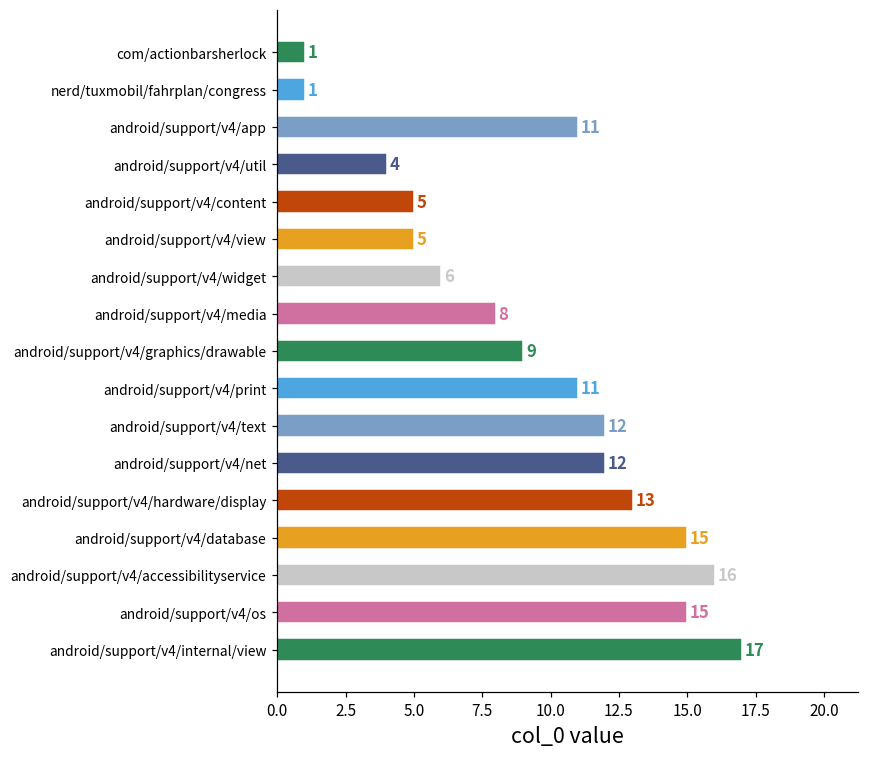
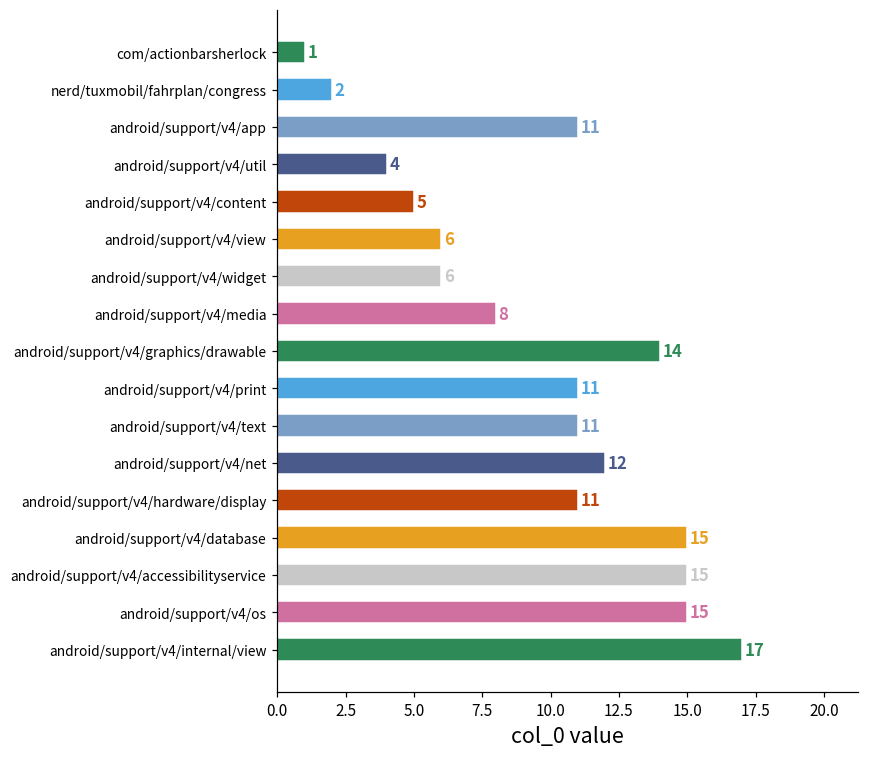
  {
    "com/actionbarsherlock": 1,
-   "nerd/tuxmobil/fahrplan/congress": 1,
+   "nerd/tuxmobil/fahrplan/congress": 2,
    "android/support/v4/app": 11,
    "android/support/v4/util": 4,
    "android/support/v4/content": 5,
-   "android/support/v4/view": 5,
+   "android/support/v4/view": 6,
    "android/support/v4/widget": 6,
    "android/support/v4/media": 8,
-   "android/support/v4/graphics/drawable": 9,
+   "android/support/v4/graphics/drawable": 14,
    "android/support/v4/print": 11,
-   "android/support/v4/text": 12,
+   "android/support/v4/text": 11,
    "android/support/v4/net": 12,
-   "android/support/v4/hardware/display": 13,
+   "android/support/v4/hardware/display": 11,
    "android/support/v4/database": 15,
-   "android/support/v4/accessibilityservice": 16,
+   "android/support/v4/accessibilityservice": 15,
    "android/support/v4/os": 15,
    "android/support/v4/internal/view": 17
  }
